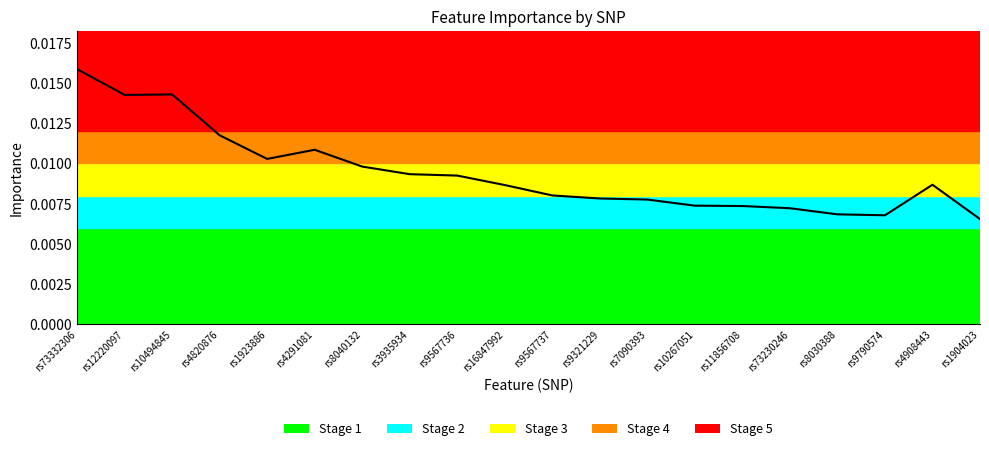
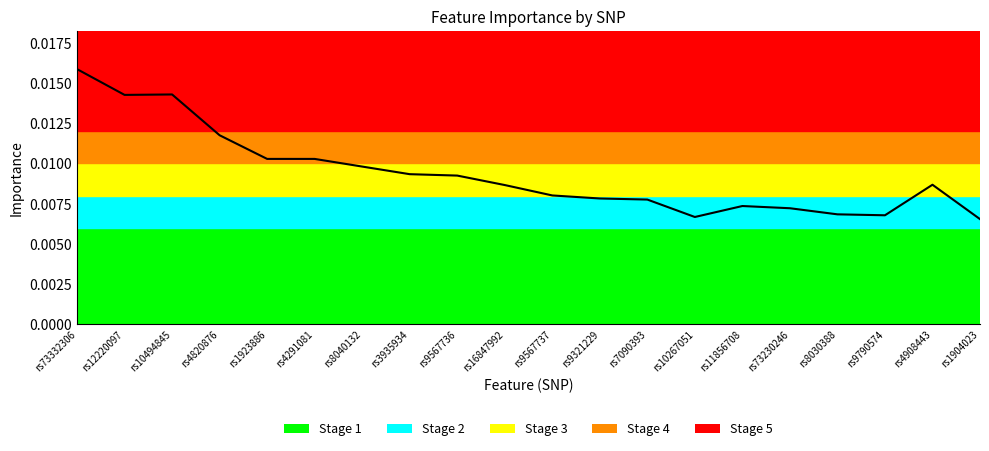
  {
    "rs73332306": 0.0159,
    "rs12220097": 0.0143,
    "rs10494845": 0.0143,
    "rs4820876": 0.0118,
    "rs1923886": 0.0103,
-   "rs4291081": 0.0108,
+   "rs4291081": 0.0103,
    "rs8040132": 0.0098,
    "rs3935934": 0.0093,
    "rs9567736": 0.0092,
    "rs16847992": 0.0087,
    "rs9567737": 0.0080,
    "rs9321229": 0.0078,
    "rs7090393": 0.0077,
-   "rs10267051": 0.0074,
+   "rs10267051": 0.0067,
    "rs11856708": 0.0073,
    "rs73230246": 0.0072,
    "rs8030388": 0.0068,
    "rs9790574": 0.0068,
    "rs4908443": 0.0087,
    "rs1904023": 0.0065
  }
